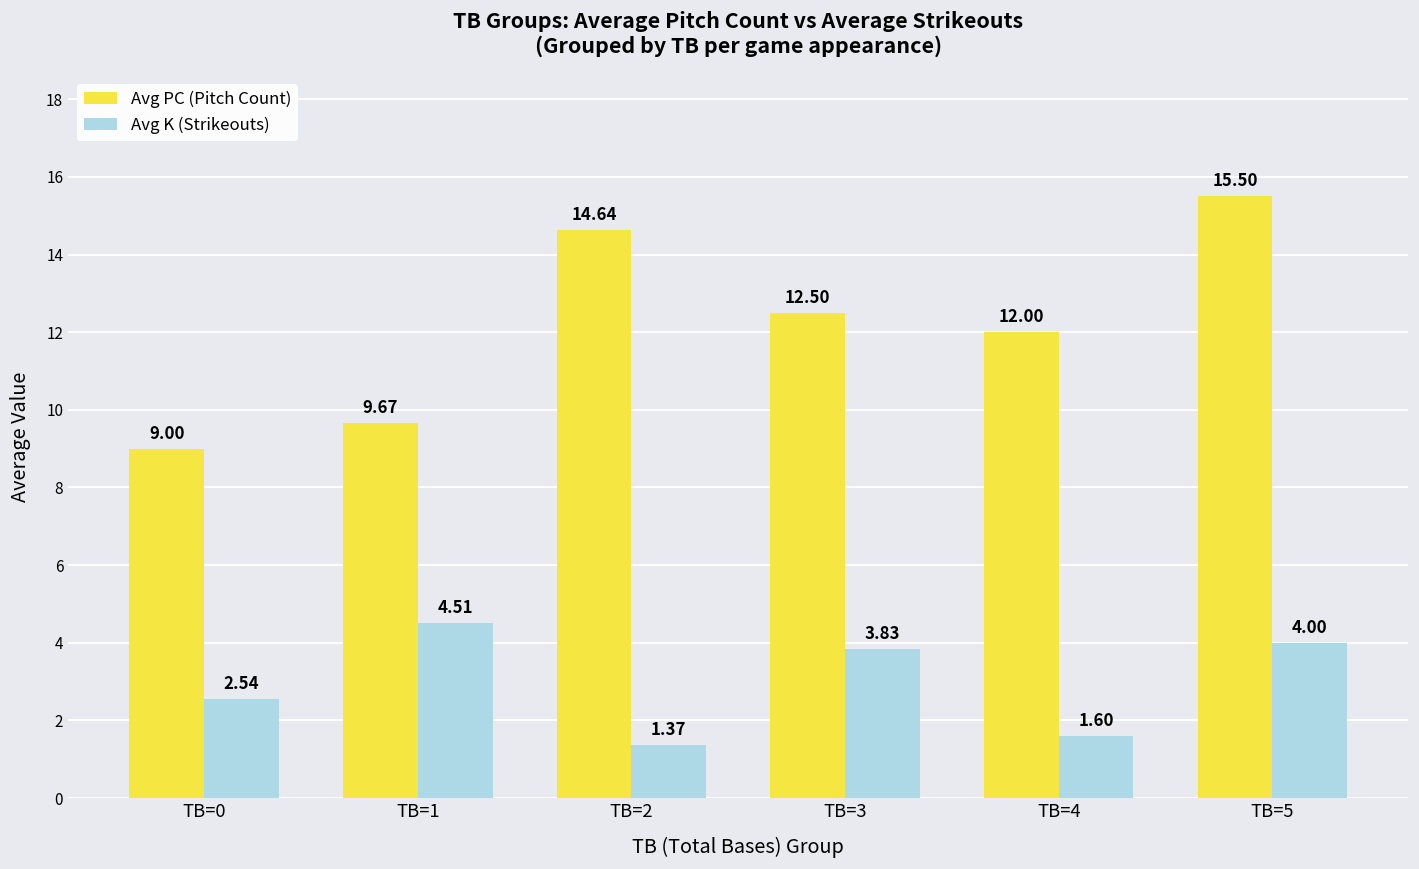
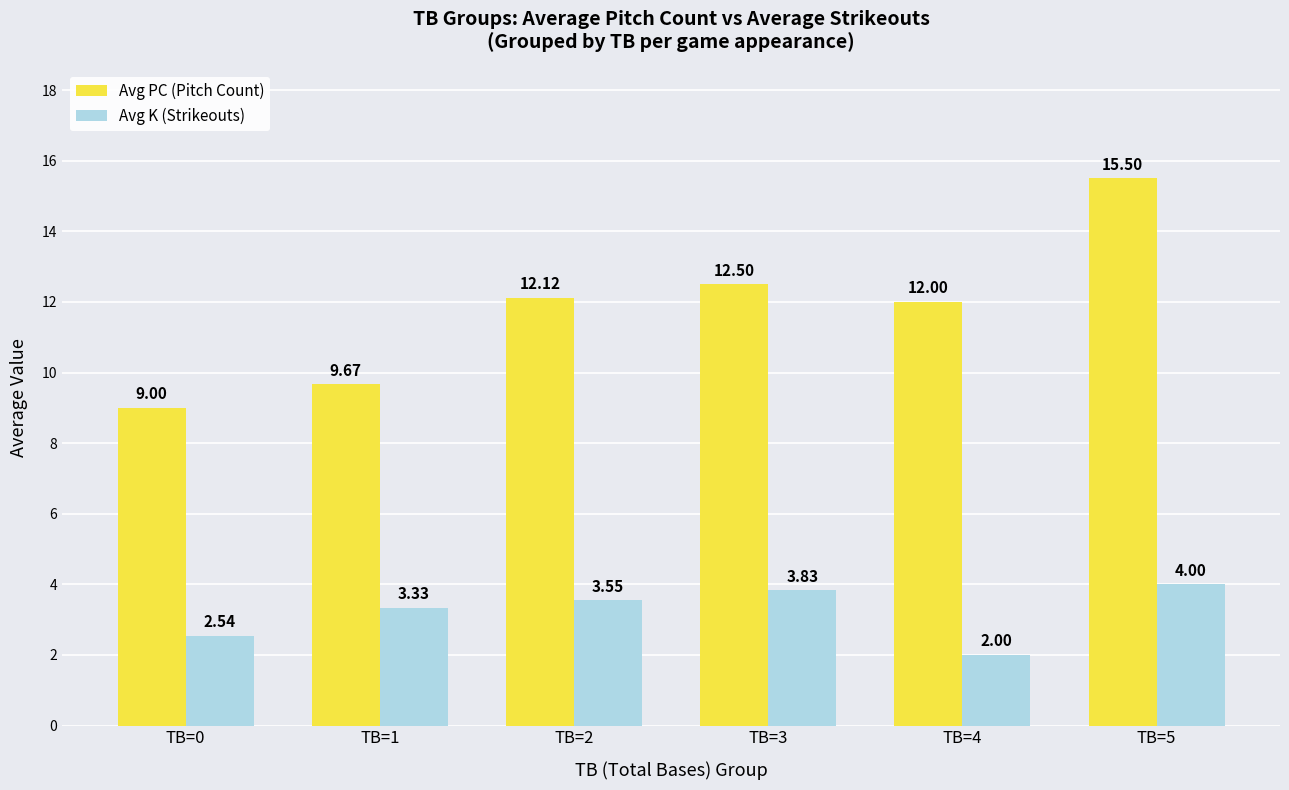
  {
    "Avg PC (Pitch Count)": {
      "TB=0": 9.00,
      "TB=1": 9.67,
-     "TB=2": 14.64,
+     "TB=2": 12.12,
      "TB=3": 12.50,
      "TB=4": 12.00,
      "TB=5": 15.50
    },
    "Avg K (Strikeouts)": {
      "TB=0": 2.54,
-     "TB=1": 4.51,
-     "TB=2": 1.37,
+     "TB=1": 3.33,
+     "TB=2": 3.55,
      "TB=3": 3.83,
-     "TB=4": 1.60,
+     "TB=4": 2.00,
      "TB=5": 4.00
    }
  }
